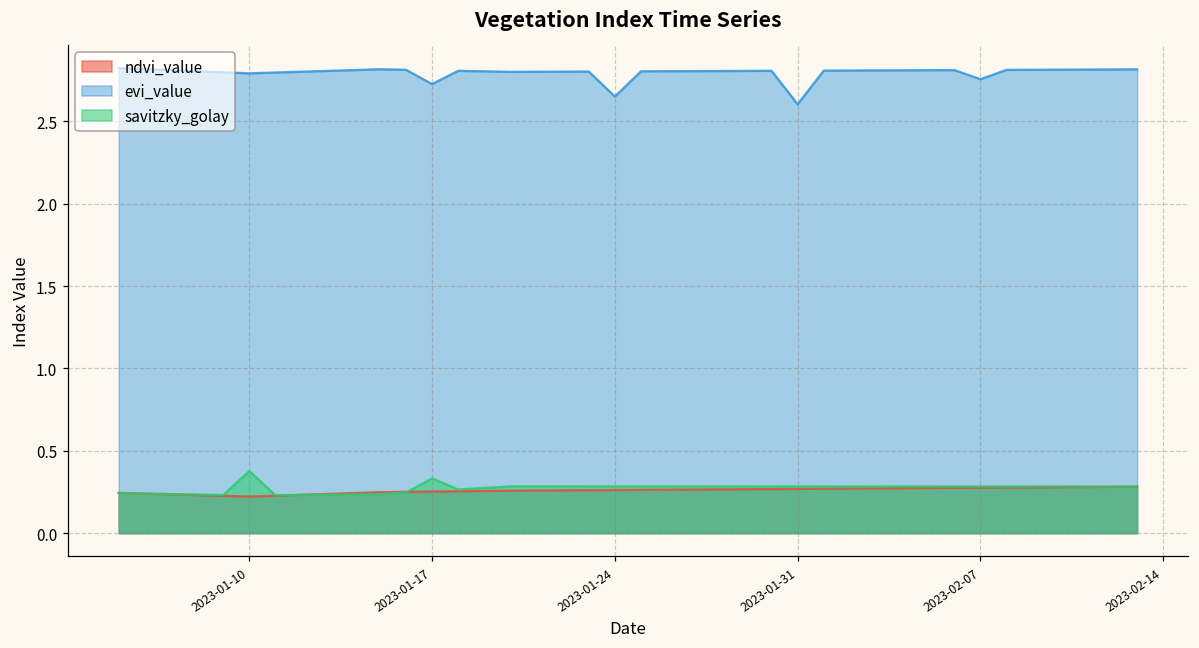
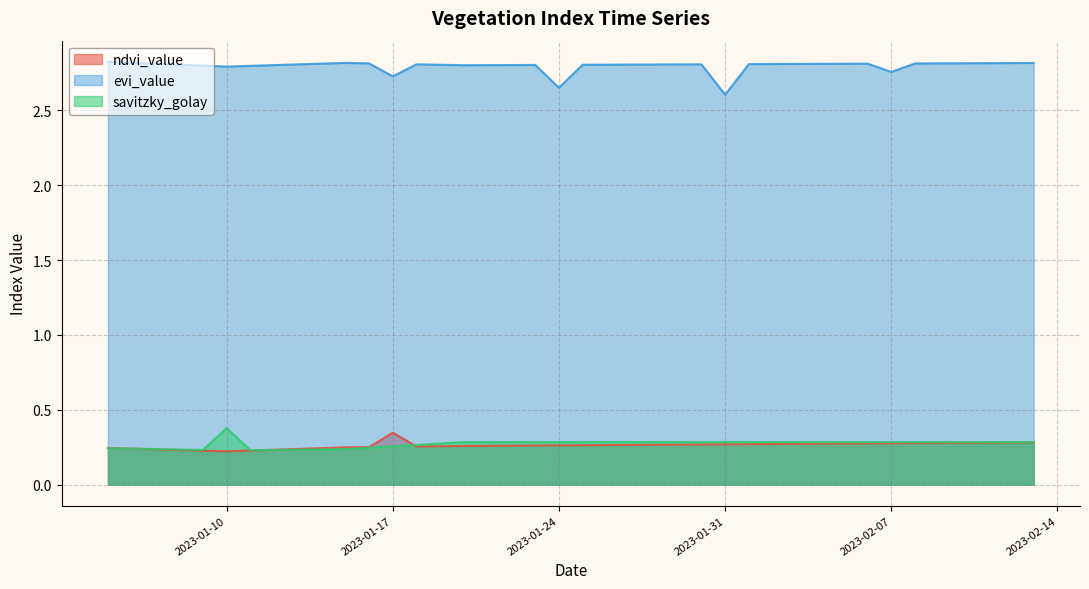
  {
    "ndvi_value": {
      "2023-01-10": 0.22,
-     "2023-01-17": 0.25,
+     "2023-01-17": 0.35,
      "2023-01-24": 0.26
    },
    "evi_value": {
      "2023-01-10": 2.79,
      "2023-01-17": 2.73,
      "2023-01-24": 2.65,
      "2023-01-31": 2.60,
      "2023-02-07": 2.76
    },
    "savitzky_golay": {
      "2023-01-10": 0.38,
-     "2023-01-17": 0.33,
+     "2023-01-17": 0.26,
      "2023-01-24": 0.28
    }
  }
